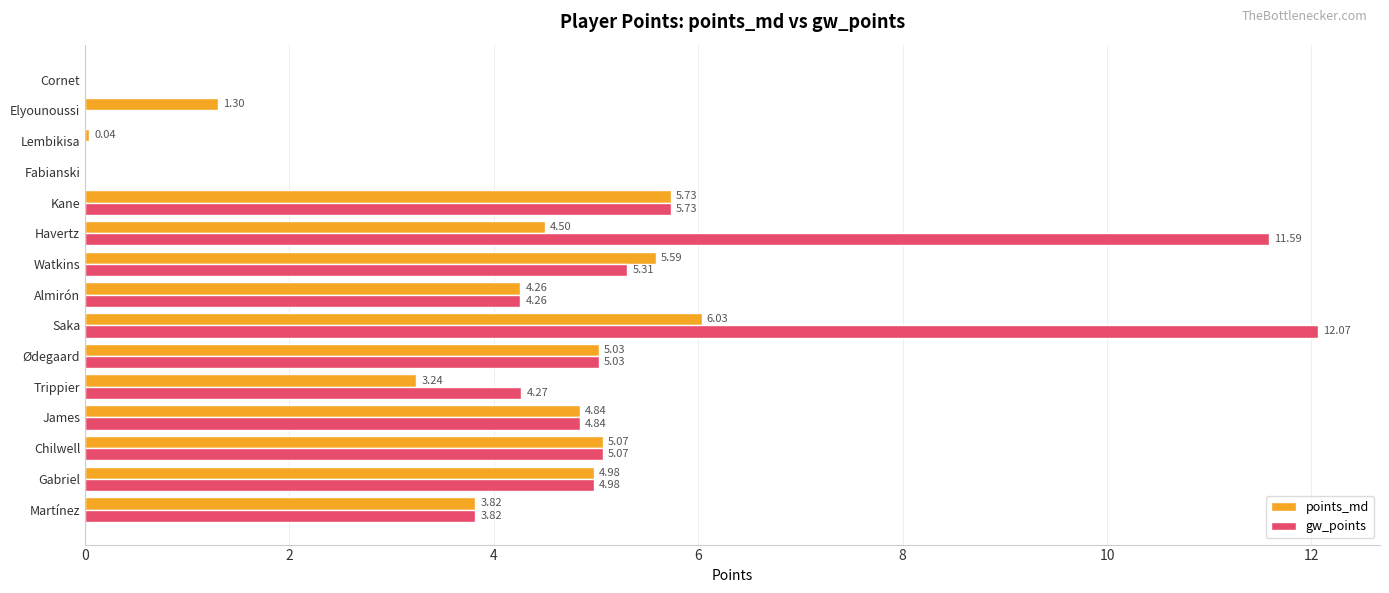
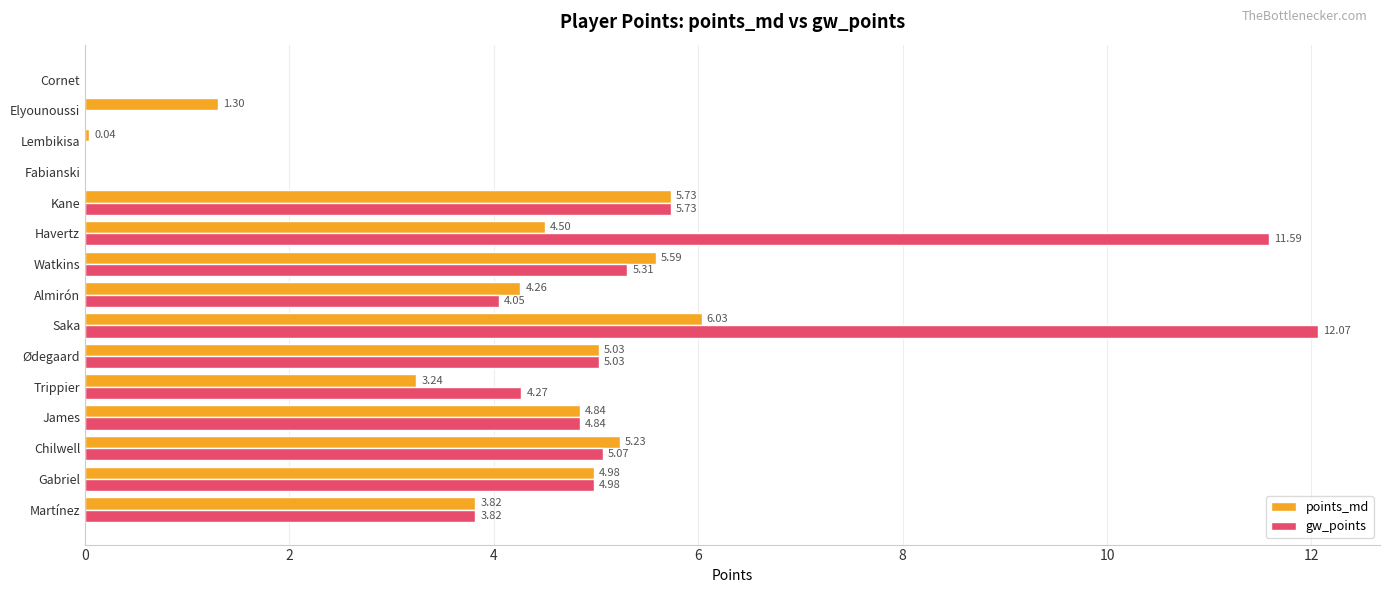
  {
    "points_md": {
      "Elyounoussi": 1.30,
      "Lembikisa": 0.04,
      "Kane": 5.73,
      "Havertz": 4.50,
      "Watkins": 5.59,
      "Almirón": 4.26,
      "Saka": 6.03,
      "Ødegaard": 5.03,
      "Trippier": 3.24,
      "James": 4.84,
-     "Chilwell": 5.07,
+     "Chilwell": 5.23,
      "Gabriel": 4.98,
      "Martínez": 3.82
    },
    "gw_points": {
      "Kane": 5.73,
      "Havertz": 11.59,
      "Watkins": 5.31,
-     "Almirón": 4.26,
+     "Almirón": 4.05,
      "Saka": 12.07,
      "Ødegaard": 5.03,
      "Trippier": 4.27,
      "James": 4.84,
      "Chilwell": 5.07,
      "Gabriel": 4.98,
      "Martínez": 3.82
    }
  }
